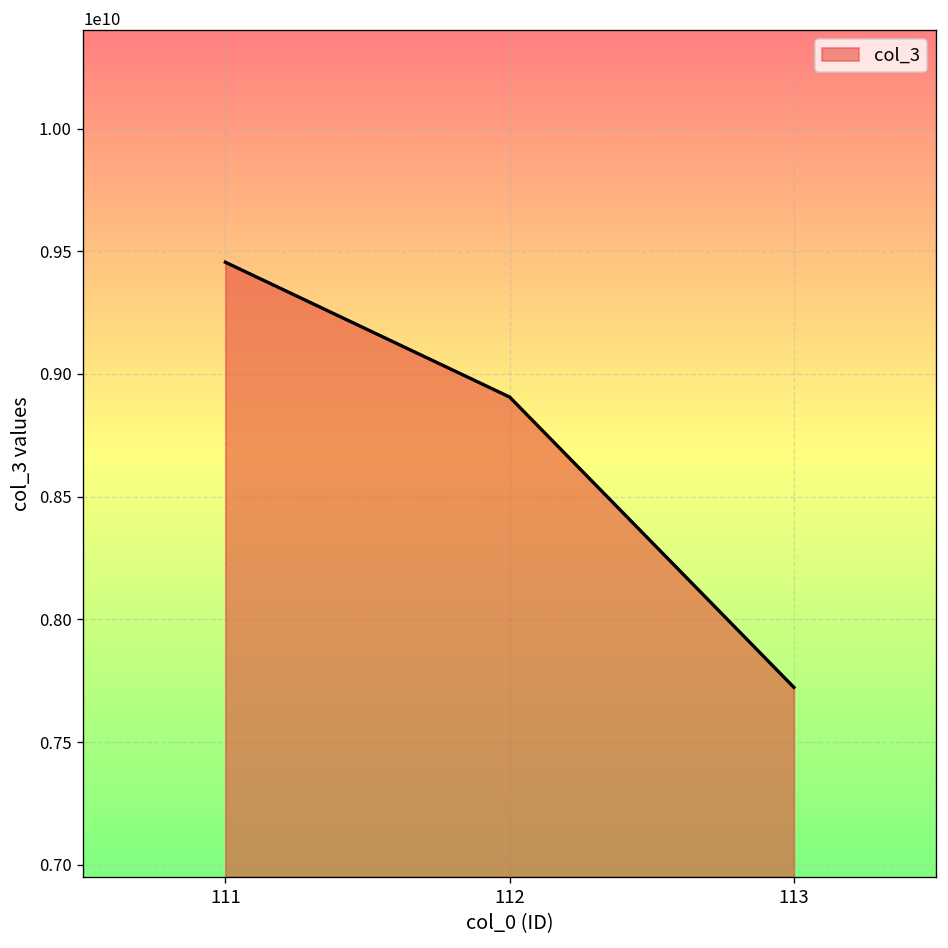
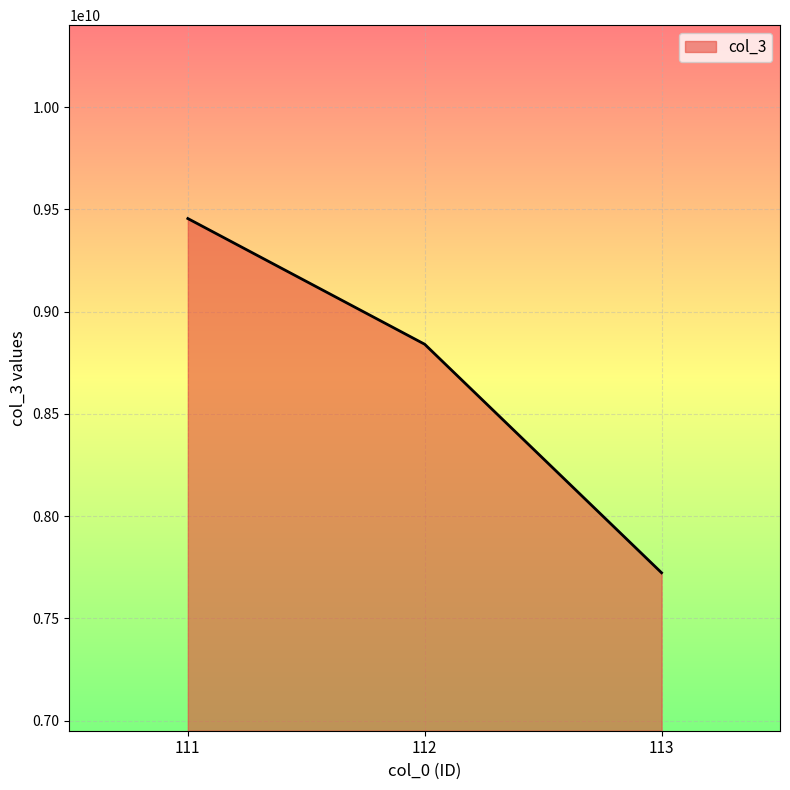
  {
    "111": 9460000000,
-   "112": 8910000000,
+   "112": 8840000000,
    "113": 7720000000
  }
